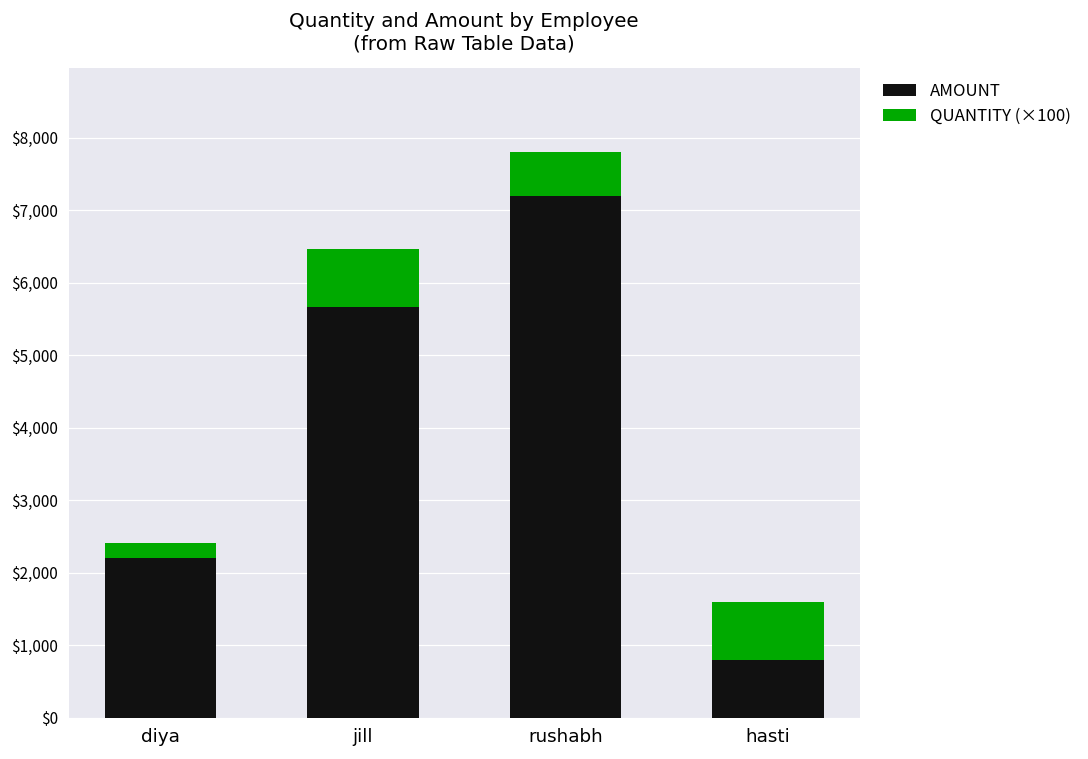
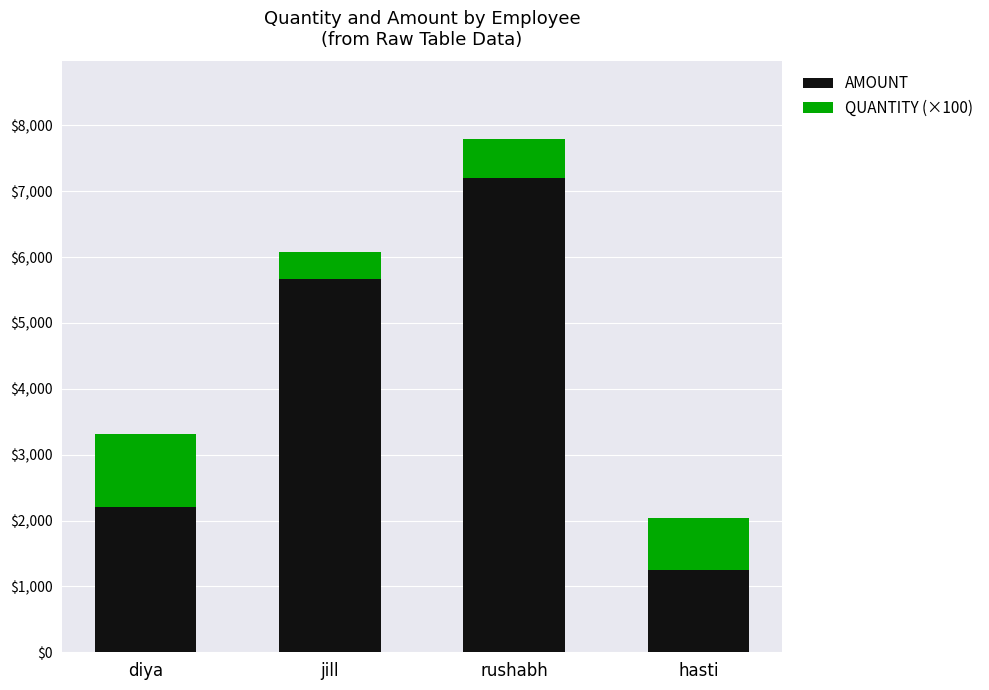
  {
    "AMOUNT": {
      "diya": "$2,200",
      "jill": "$5,700",
      "rushabh": "$7,200",
-     "hasti": "$800"
+     "hasti": "$1,200"
    },
    "QUANTITY (×100)": {
-     "diya": "$200",
-     "jill": "$800",
+     "diya": "$1,100",
+     "jill": "$400",
      "rushabh": "$600",
      "hasti": "$800"
    }
  }
